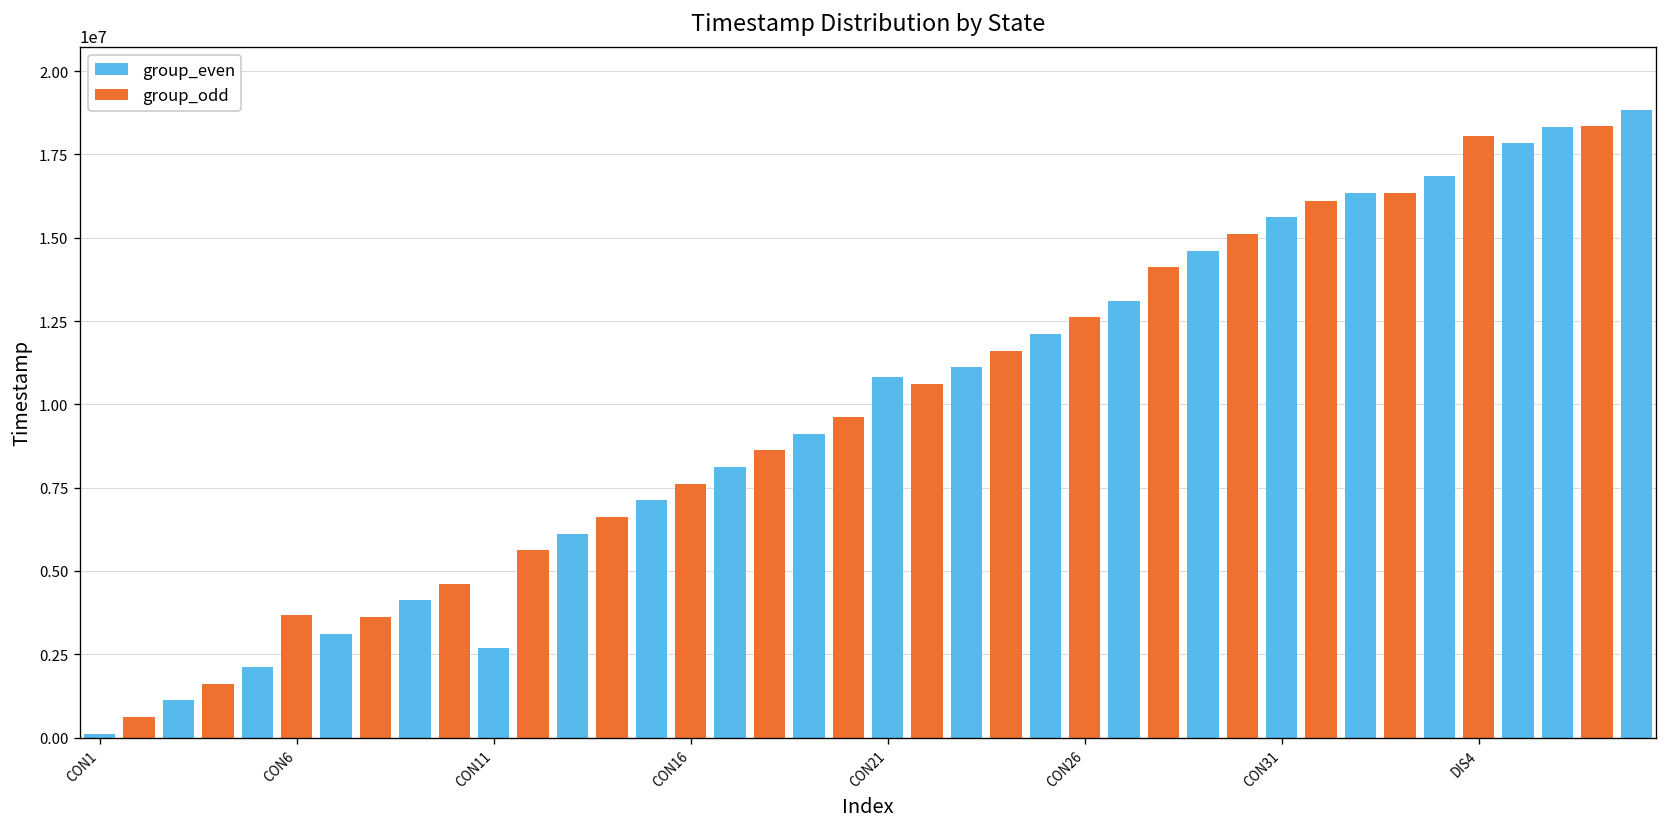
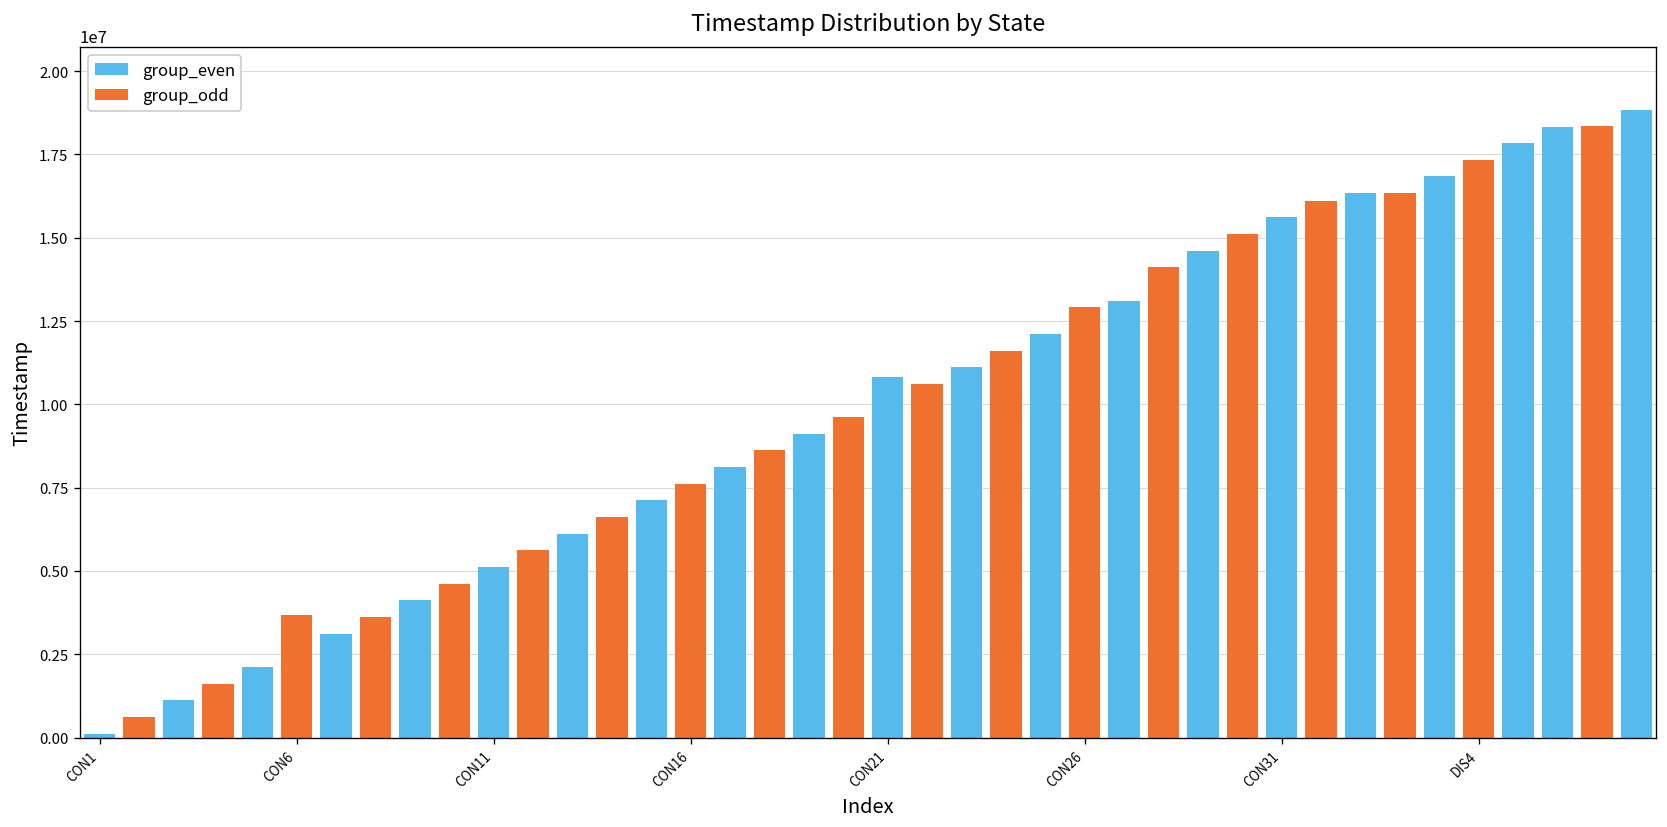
  {
    "group_even": {
      "CON1": 100000,
      "CON6": 0,
-     "CON11": 2700000,
+     "CON11": 5100000,
      "CON16": 0,
      "CON21": 10800000,
      "CON26": 0,
      "CON31": 15600000,
      "DIS4": 0
    },
    "group_odd": {
      "CON1": 0,
      "CON6": 3700000,
      "CON11": 0,
      "CON16": 7600000,
      "CON21": 0,
-     "CON26": 12600000,
+     "CON26": 12900000,
      "CON31": 0,
-     "DIS4": 18000000
+     "DIS4": 17300000
    }
  }
